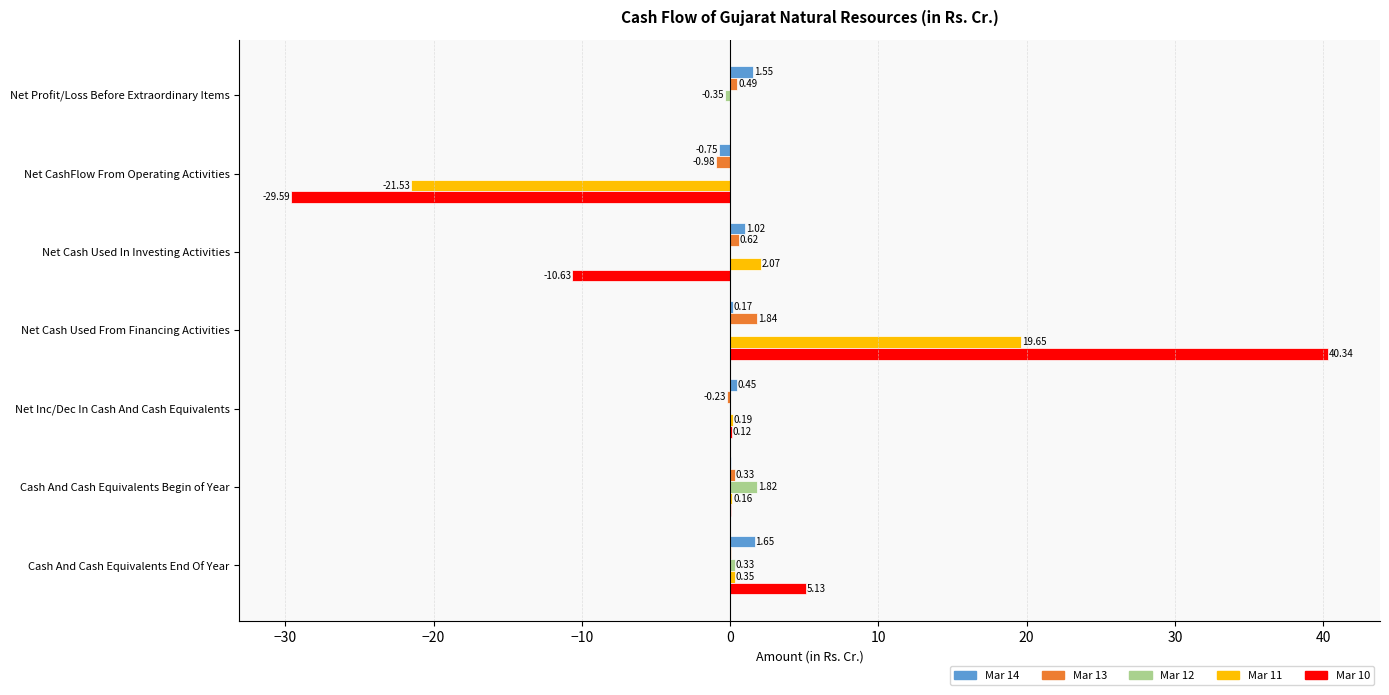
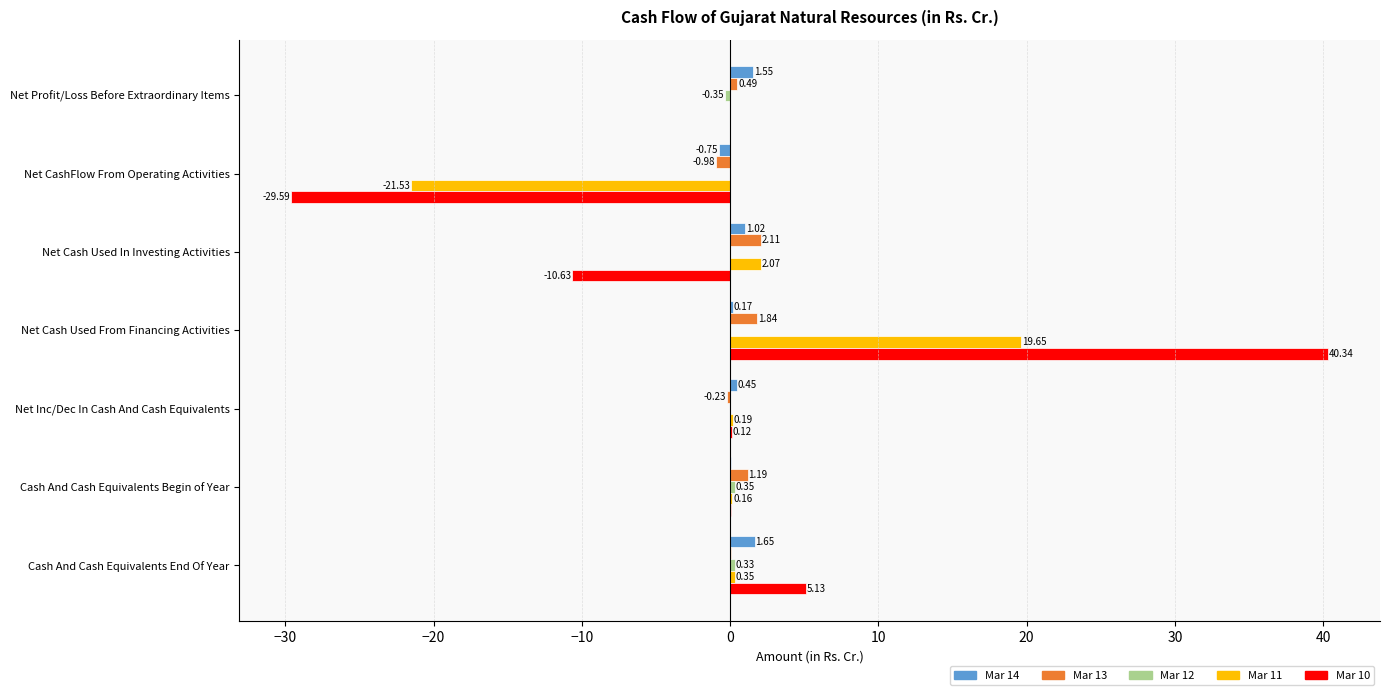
  {
    "Mar 14": {
      "Net Profit/Loss Before Extraordinary Items": 1.55,
      "Net CashFlow From Operating Activities": -0.75,
      "Net Cash Used In Investing Activities": 1.02,
      "Net Cash Used From Financing Activities": 0.17,
      "Net Inc/Dec In Cash And Cash Equivalents": 0.45,
      "Cash And Cash Equivalents End Of Year": 1.65
    },
    "Mar 13": {
      "Net Profit/Loss Before Extraordinary Items": 0.49,
      "Net CashFlow From Operating Activities": -0.98,
-     "Net Cash Used In Investing Activities": 0.62,
+     "Net Cash Used In Investing Activities": 2.11,
      "Net Cash Used From Financing Activities": 1.84,
      "Net Inc/Dec In Cash And Cash Equivalents": -0.23,
-     "Cash And Cash Equivalents Begin of Year": 0.33
+     "Cash And Cash Equivalents Begin of Year": 1.19
    },
    "Mar 12": {
      "Net Profit/Loss Before Extraordinary Items": -0.35,
-     "Cash And Cash Equivalents Begin of Year": 1.82,
+     "Cash And Cash Equivalents Begin of Year": 0.35,
      "Cash And Cash Equivalents End Of Year": 0.33
    },
    "Mar 11": {
      "Net CashFlow From Operating Activities": -21.53,
      "Net Cash Used In Investing Activities": 2.07,
      "Net Cash Used From Financing Activities": 19.65,
      "Net Inc/Dec In Cash And Cash Equivalents": 0.19,
      "Cash And Cash Equivalents Begin of Year": 0.16,
      "Cash And Cash Equivalents End Of Year": 0.35
    },
    "Mar 10": {
      "Net CashFlow From Operating Activities": -29.59,
      "Net Cash Used In Investing Activities": -10.63,
      "Net Cash Used From Financing Activities": 40.34,
      "Net Inc/Dec In Cash And Cash Equivalents": 0.12,
      "Cash And Cash Equivalents End Of Year": 5.13
    }
  }
